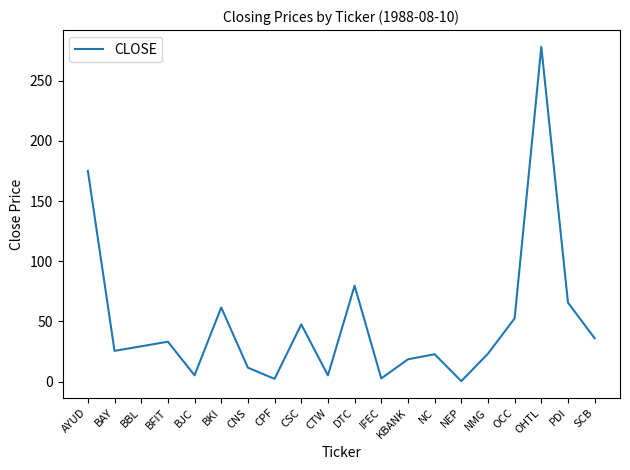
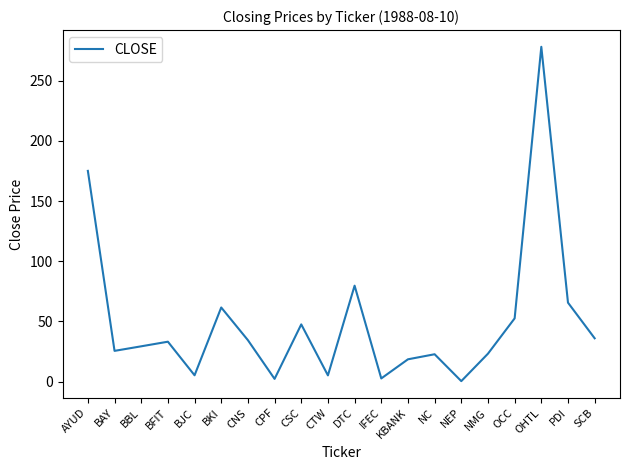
  {
    "AYUD": 175,
    "BAY": 26,
    "BBL": 29,
    "BFIT": 33,
    "BJC": 5,
    "BKI": 62,
-   "CNS": 12,
+   "CNS": 35,
    "CPF": 2,
    "CSC": 48,
    "CTW": 5,
    "DTC": 80,
    "IFEC": 3,
    "KBANK": 19,
    "NC": 23,
    "NEP": 1,
    "NMG": 23,
    "OCC": 53,
    "OHTL": 278,
    "PDI": 66,
    "SCB": 36
  }
